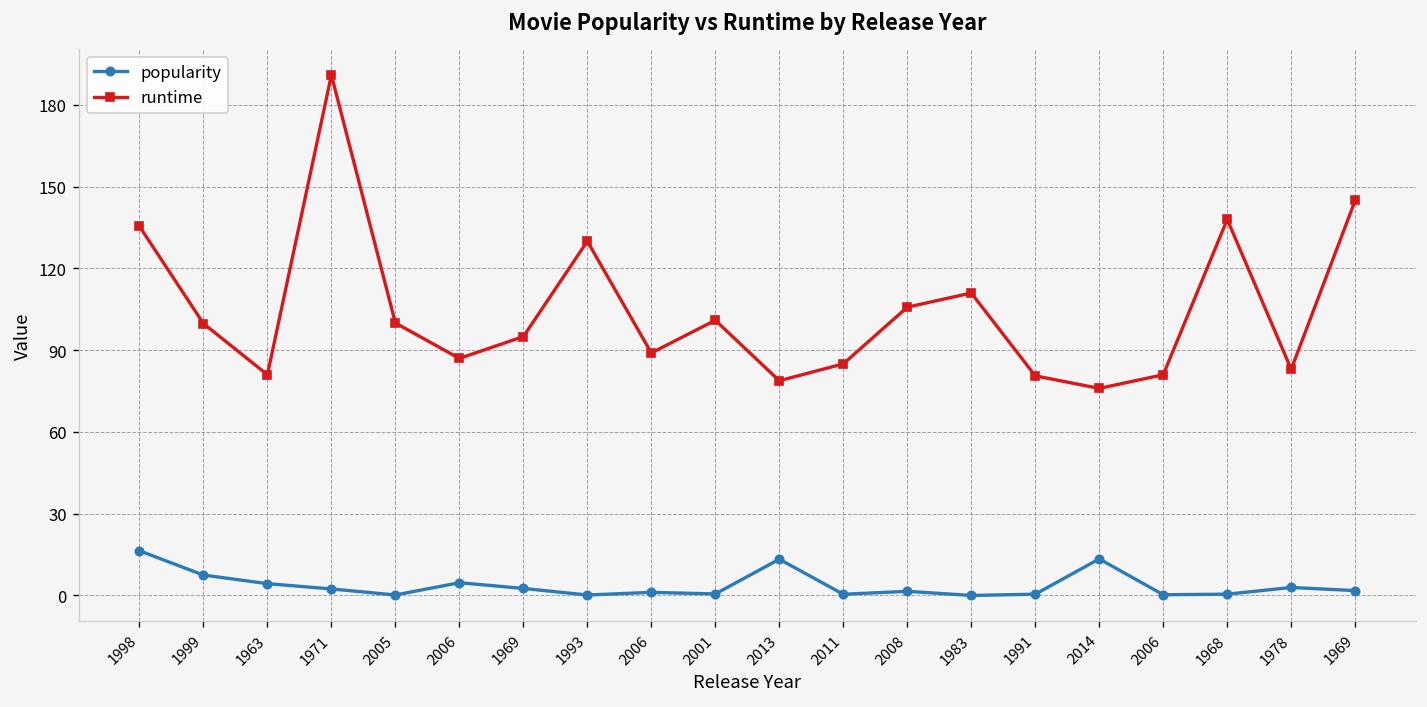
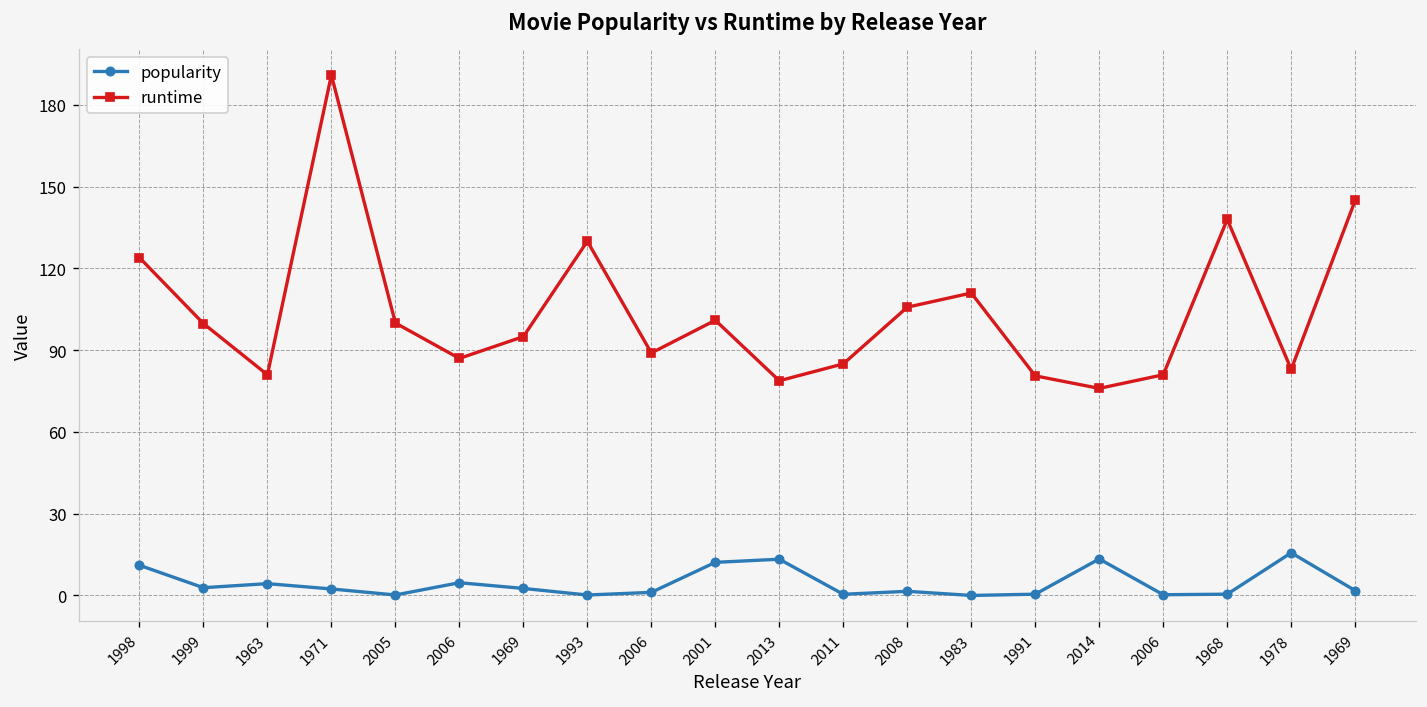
  {
    "popularity": {
-     "1998": 16,
-     "1999": 7,
+     "1998": 11,
+     "1999": 3,
      "1963": 4,
      "1971": 2,
      "2005": 0,
      "1993": 0,
-     "2001": 1,
+     "2001": 12,
      "2013": 13,
      "2011": 0,
      "2008": 2,
      "1983": 0,
      "1991": 0,
      "2014": 13,
      "1968": 0,
-     "1978": 3
+     "1978": 16
    },
    "runtime": {
-     "1998": 136,
+     "1998": 124,
      "1999": 100,
      "1963": 81,
      "1971": 191,
      "2005": 100,
      "1993": 130,
      "2001": 101,
      "2013": 79,
      "2011": 85,
      "2008": 106,
      "1983": 111,
      "1991": 81,
      "2014": 76,
      "1968": 138,
      "1978": 83
    }
  }
